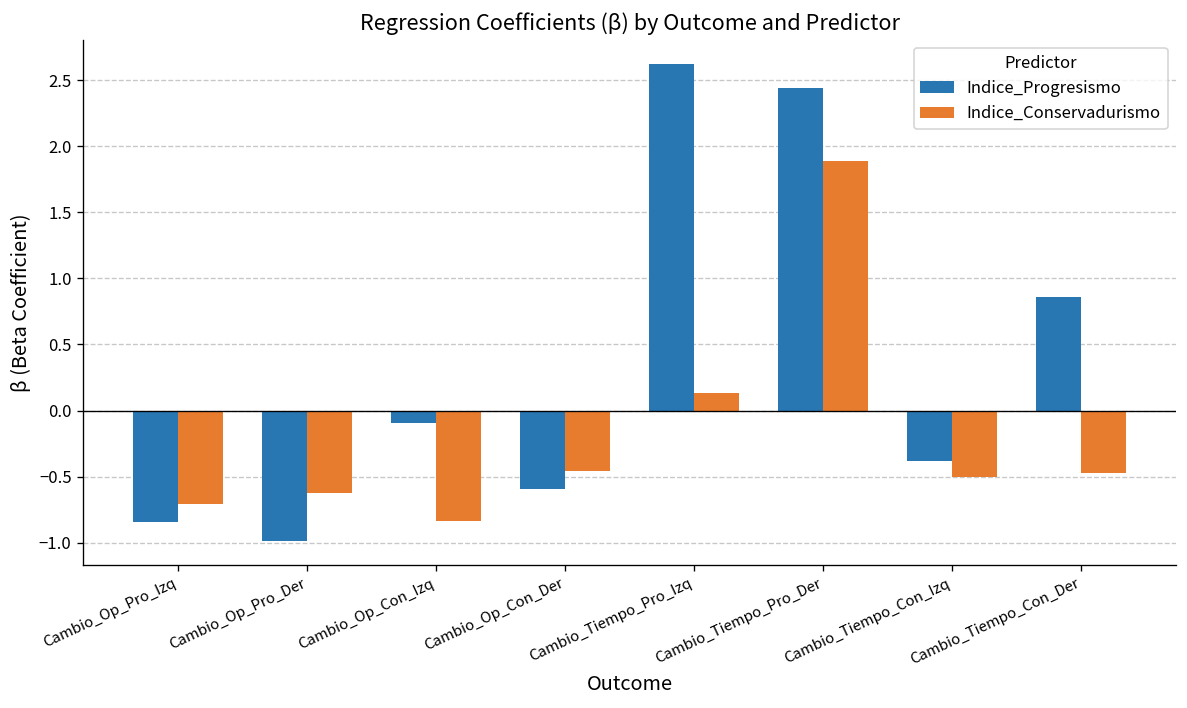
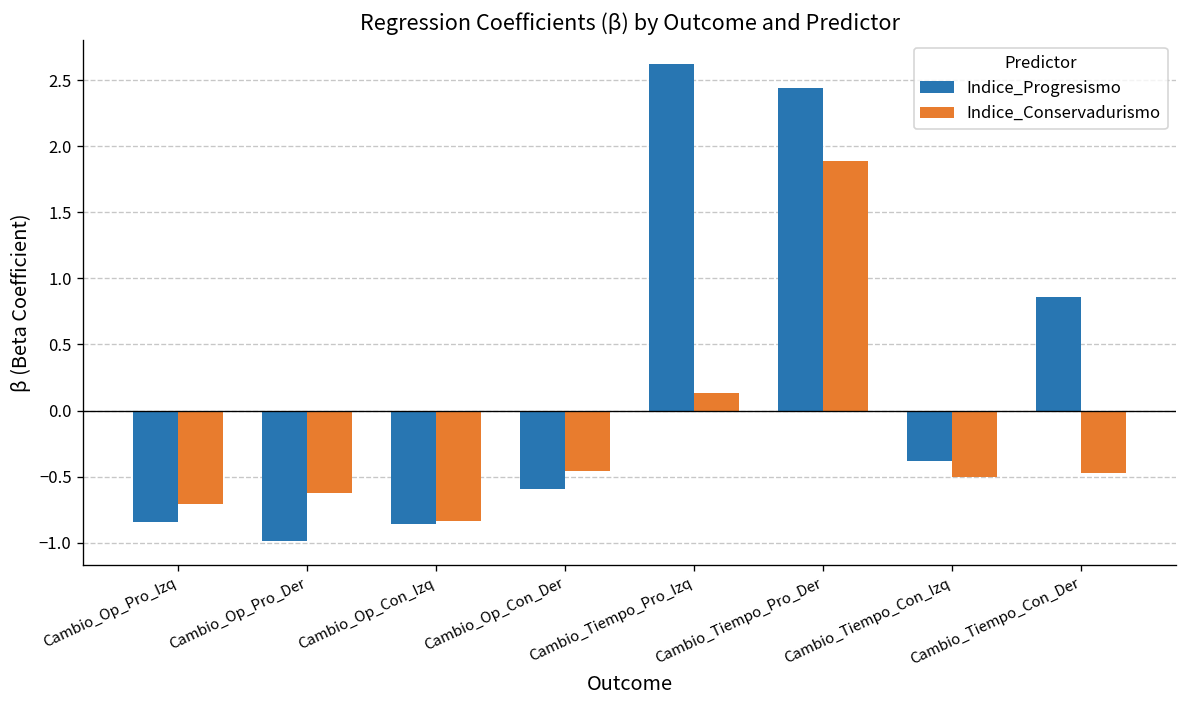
  {
    "Indice_Progresismo": {
      "Cambio_Op_Pro_Izq": -0.85,
      "Cambio_Op_Pro_Der": -0.99,
-     "Cambio_Op_Con_Izq": -0.10,
+     "Cambio_Op_Con_Izq": -0.86,
      "Cambio_Op_Con_Der": -0.60,
      "Cambio_Tiempo_Pro_Izq": 2.63,
      "Cambio_Tiempo_Pro_Der": 2.44,
      "Cambio_Tiempo_Con_Izq": -0.38,
      "Cambio_Tiempo_Con_Der": 0.86
    },
    "Indice_Conservadurismo": {
      "Cambio_Op_Pro_Izq": -0.71,
      "Cambio_Op_Pro_Der": -0.62,
      "Cambio_Op_Con_Izq": -0.83,
      "Cambio_Op_Con_Der": -0.46,
      "Cambio_Tiempo_Pro_Izq": 0.13,
      "Cambio_Tiempo_Pro_Der": 1.89,
      "Cambio_Tiempo_Con_Izq": -0.50,
      "Cambio_Tiempo_Con_Der": -0.48
    }
  }
